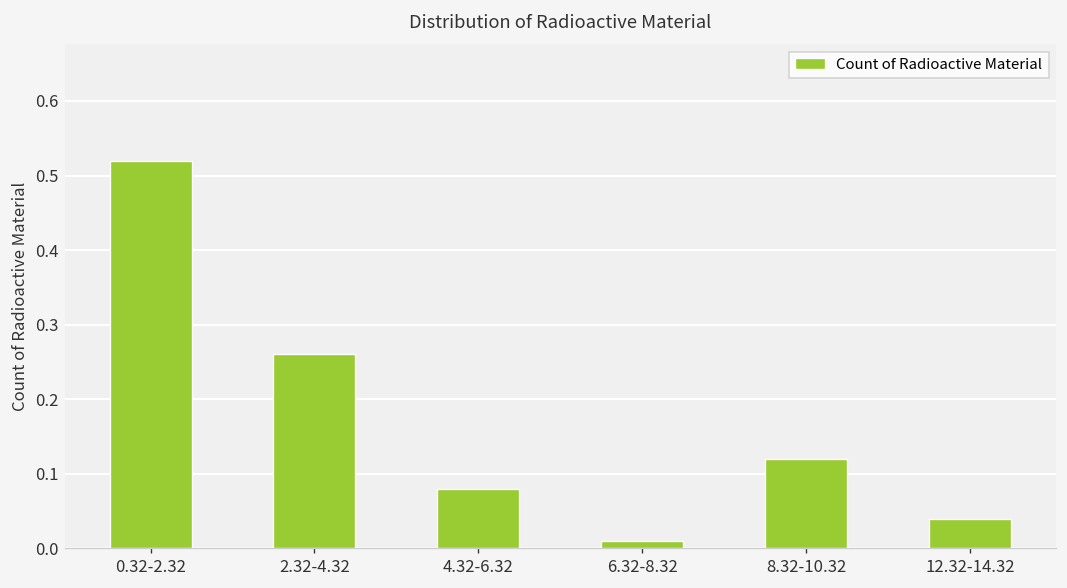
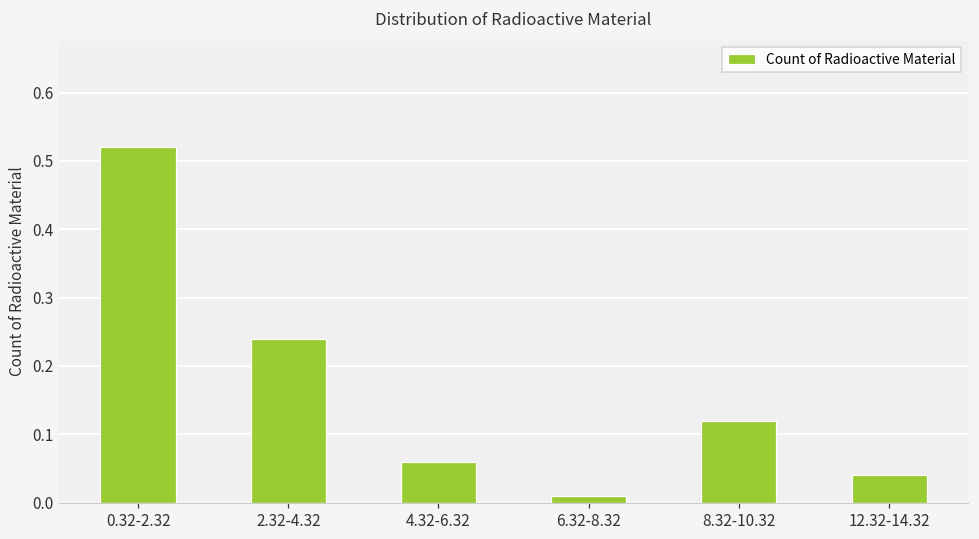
  {
    "0.32-2.32": 0.52,
-   "2.32-4.32": 0.26,
-   "4.32-6.32": 0.08,
+   "2.32-4.32": 0.24,
+   "4.32-6.32": 0.06,
    "6.32-8.32": 0.01,
    "8.32-10.32": 0.12,
    "12.32-14.32": 0.04
  }
